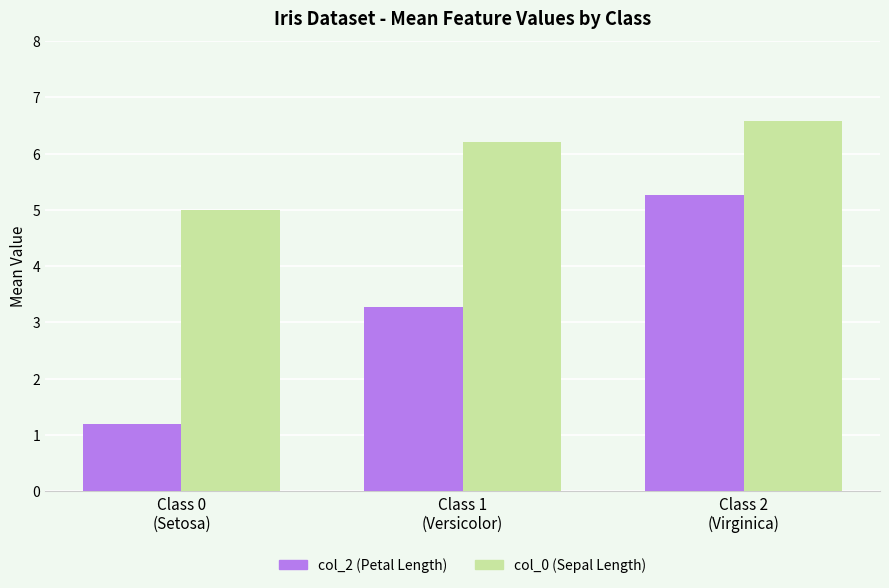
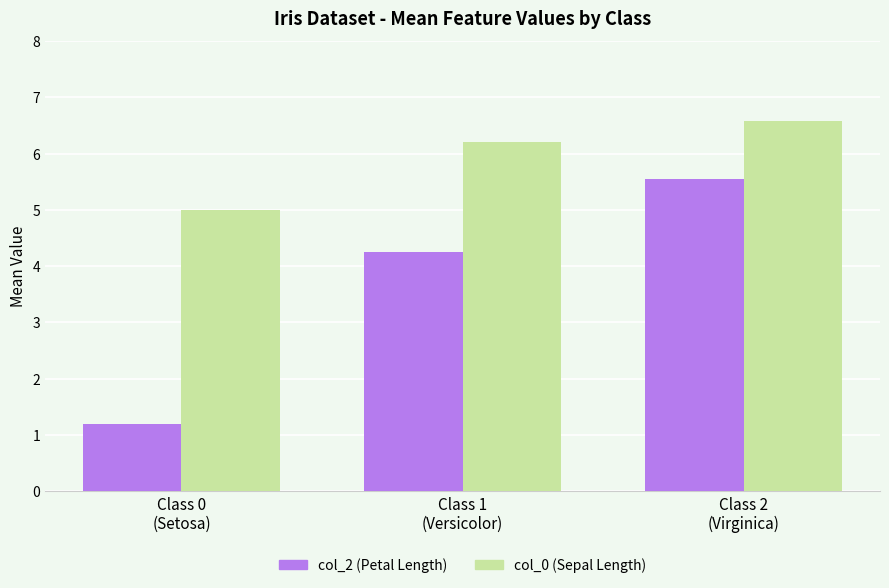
  {
    "col_2 (Petal Length)": {
      "Class 0 (Setosa)": 1.2,
-     "Class 1 (Versicolor)": 3.3,
-     "Class 2 (Virginica)": 5.3
+     "Class 1 (Versicolor)": 4.3,
+     "Class 2 (Virginica)": 5.6
    },
    "col_0 (Sepal Length)": {
      "Class 0 (Setosa)": 5.0,
      "Class 1 (Versicolor)": 6.2,
      "Class 2 (Virginica)": 6.6
    }
  }
